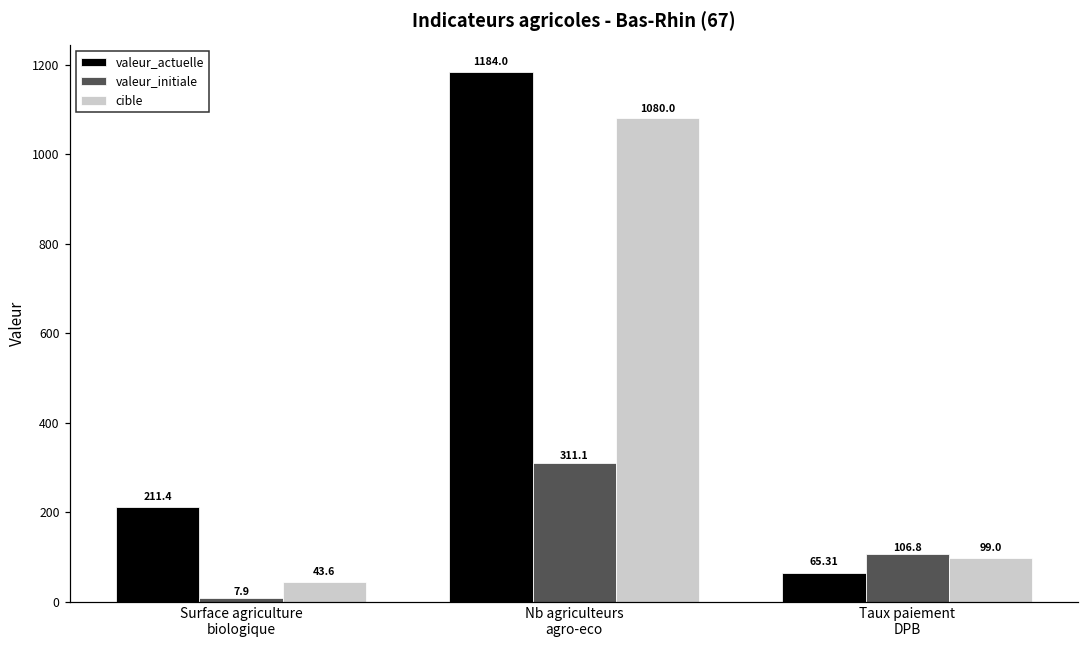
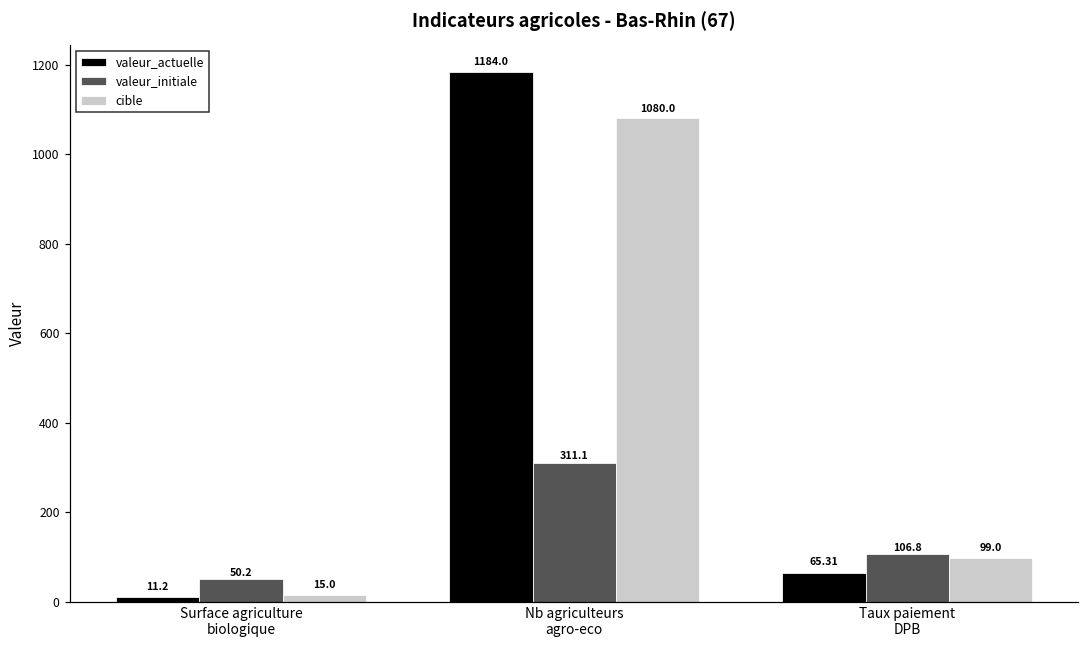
  {
    "valeur_actuelle": {
-     "Surface agriculture biologique": 211.4,
+     "Surface agriculture biologique": 11.2,
      "Nb agriculteurs agro-eco": 1184.0,
      "Taux paiement DPB": 65.31
    },
    "valeur_initiale": {
-     "Surface agriculture biologique": 7.9,
+     "Surface agriculture biologique": 50.2,
      "Nb agriculteurs agro-eco": 311.1,
      "Taux paiement DPB": 106.8
    },
    "cible": {
-     "Surface agriculture biologique": 43.6,
+     "Surface agriculture biologique": 15.0,
      "Nb agriculteurs agro-eco": 1080.0,
      "Taux paiement DPB": 99.0
    }
  }
